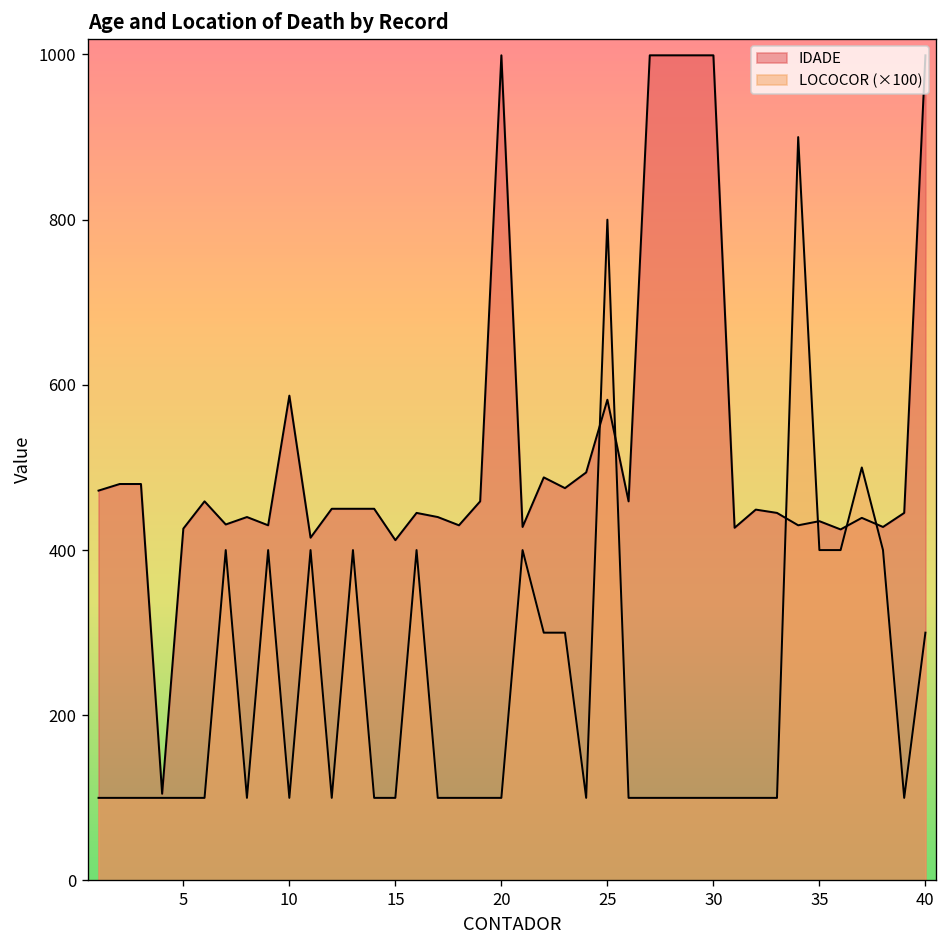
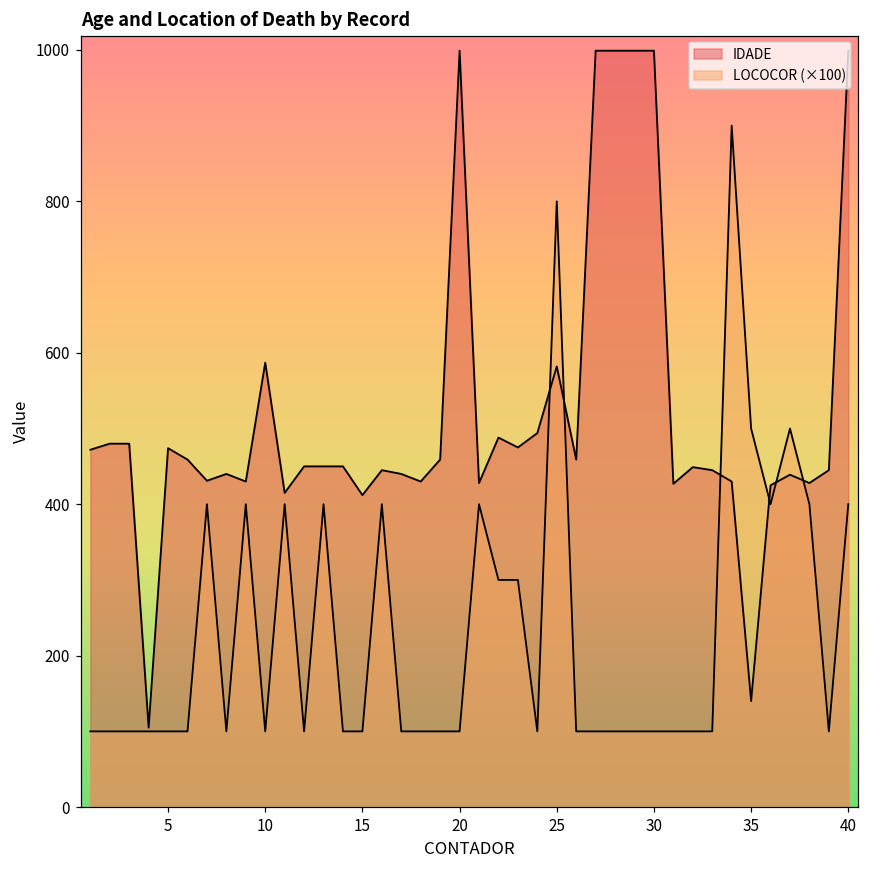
  {
    "IDADE": {
-     "5": 430,
+     "5": 470,
      "10": 590,
      "15": 410,
      "20": 1000,
      "25": 580,
      "30": 1000,
-     "35": 440
+     "35": 140
    },
    "LOCOCOR (×100)": {
      "5": 100,
      "10": 100,
      "15": 100,
      "20": 100,
      "25": 800,
      "30": 100,
-     "35": 400,
-     "40": 300
+     "35": 500,
+     "40": 400
    }
  }
